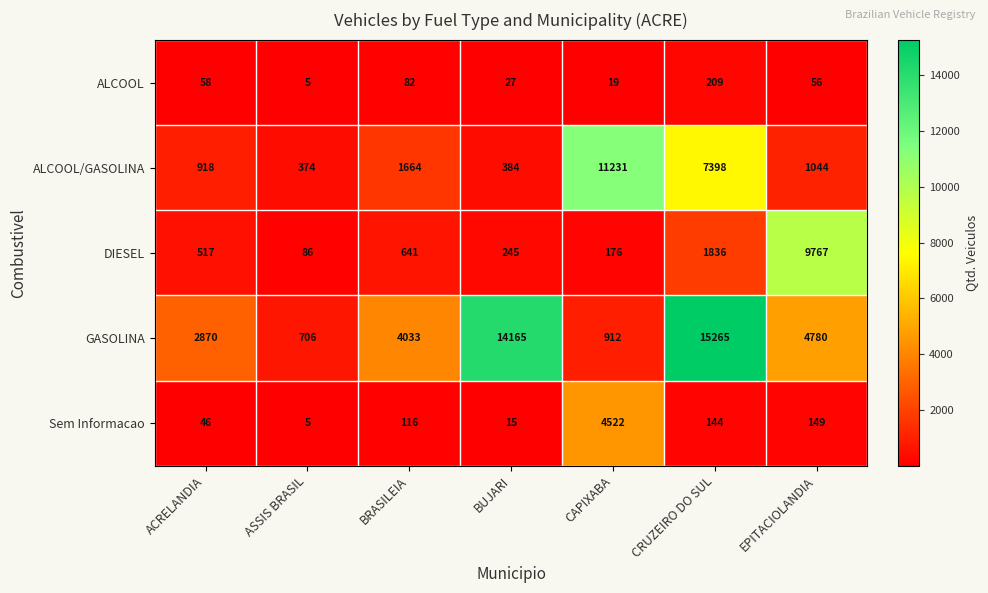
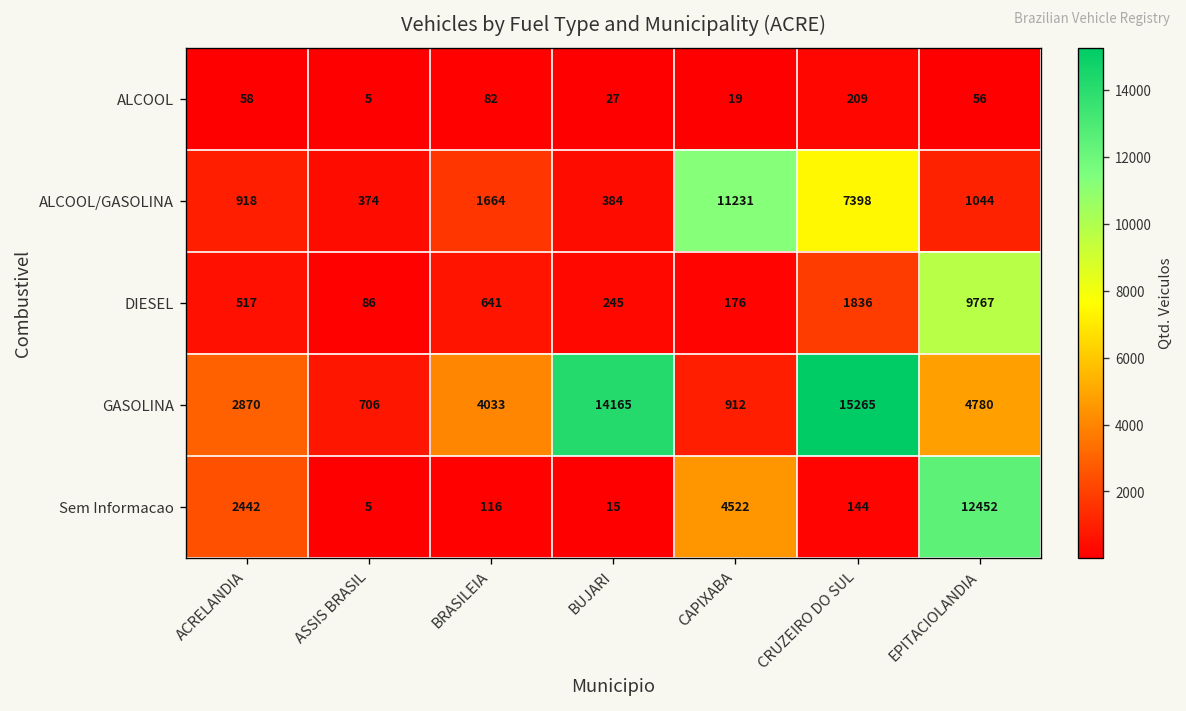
  {
    "ALCOOL": {
      "ACRELANDIA": 58,
      "ASSIS BRASIL": 5,
      "BRASILEIA": 82,
      "BUJARI": 27,
      "CAPIXABA": 19,
      "CRUZEIRO DO SUL": 209,
      "EPITACIOLANDIA": 56
    },
    "ALCOOL/GASOLINA": {
      "ACRELANDIA": 918,
      "ASSIS BRASIL": 374,
      "BRASILEIA": 1664,
      "BUJARI": 384,
      "CAPIXABA": 11231,
      "CRUZEIRO DO SUL": 7398,
      "EPITACIOLANDIA": 1044
    },
    "DIESEL": {
      "ACRELANDIA": 517,
      "ASSIS BRASIL": 86,
      "BRASILEIA": 641,
      "BUJARI": 245,
      "CAPIXABA": 176,
      "CRUZEIRO DO SUL": 1836,
      "EPITACIOLANDIA": 9767
    },
    "GASOLINA": {
      "ACRELANDIA": 2870,
      "ASSIS BRASIL": 706,
      "BRASILEIA": 4033,
      "BUJARI": 14165,
      "CAPIXABA": 912,
      "CRUZEIRO DO SUL": 15265,
      "EPITACIOLANDIA": 4780
    },
    "Sem Informacao": {
-     "ACRELANDIA": 46,
+     "ACRELANDIA": 2442,
      "ASSIS BRASIL": 5,
      "BRASILEIA": 116,
      "BUJARI": 15,
      "CAPIXABA": 4522,
      "CRUZEIRO DO SUL": 144,
-     "EPITACIOLANDIA": 149
+     "EPITACIOLANDIA": 12452
    }
  }
